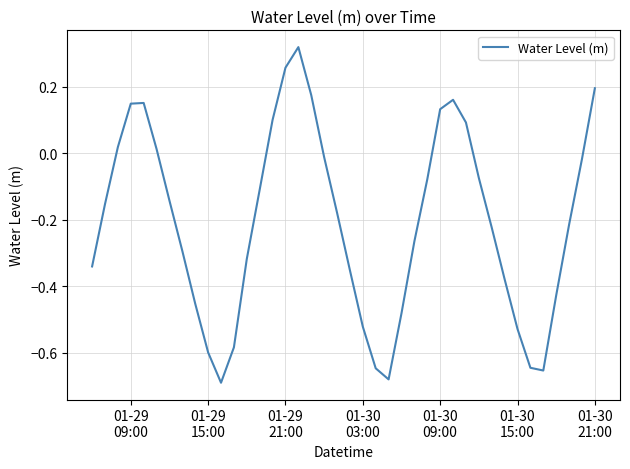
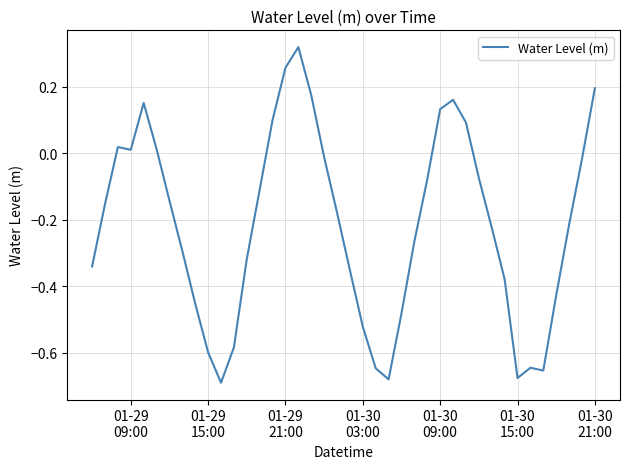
  {
-   "01-29 09:00": 0.15,
+   "01-29 09:00": 0.01,
    "01-29 15:00": -0.60,
    "01-29 21:00": 0.26,
    "01-30 03:00": -0.52,
    "01-30 09:00": 0.13,
-   "01-30 15:00": -0.53,
+   "01-30 15:00": -0.68,
    "01-30 21:00": 0.20
  }
